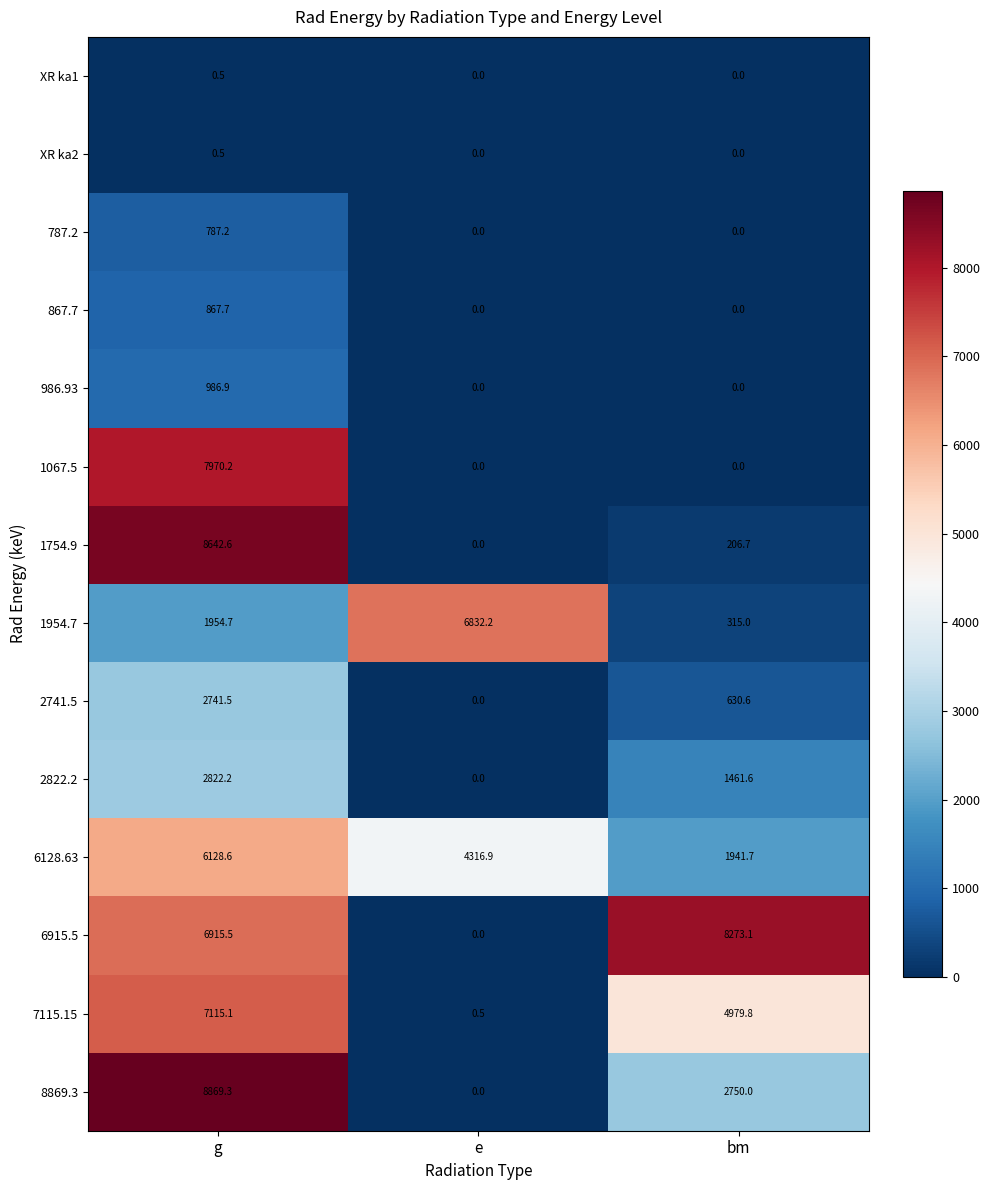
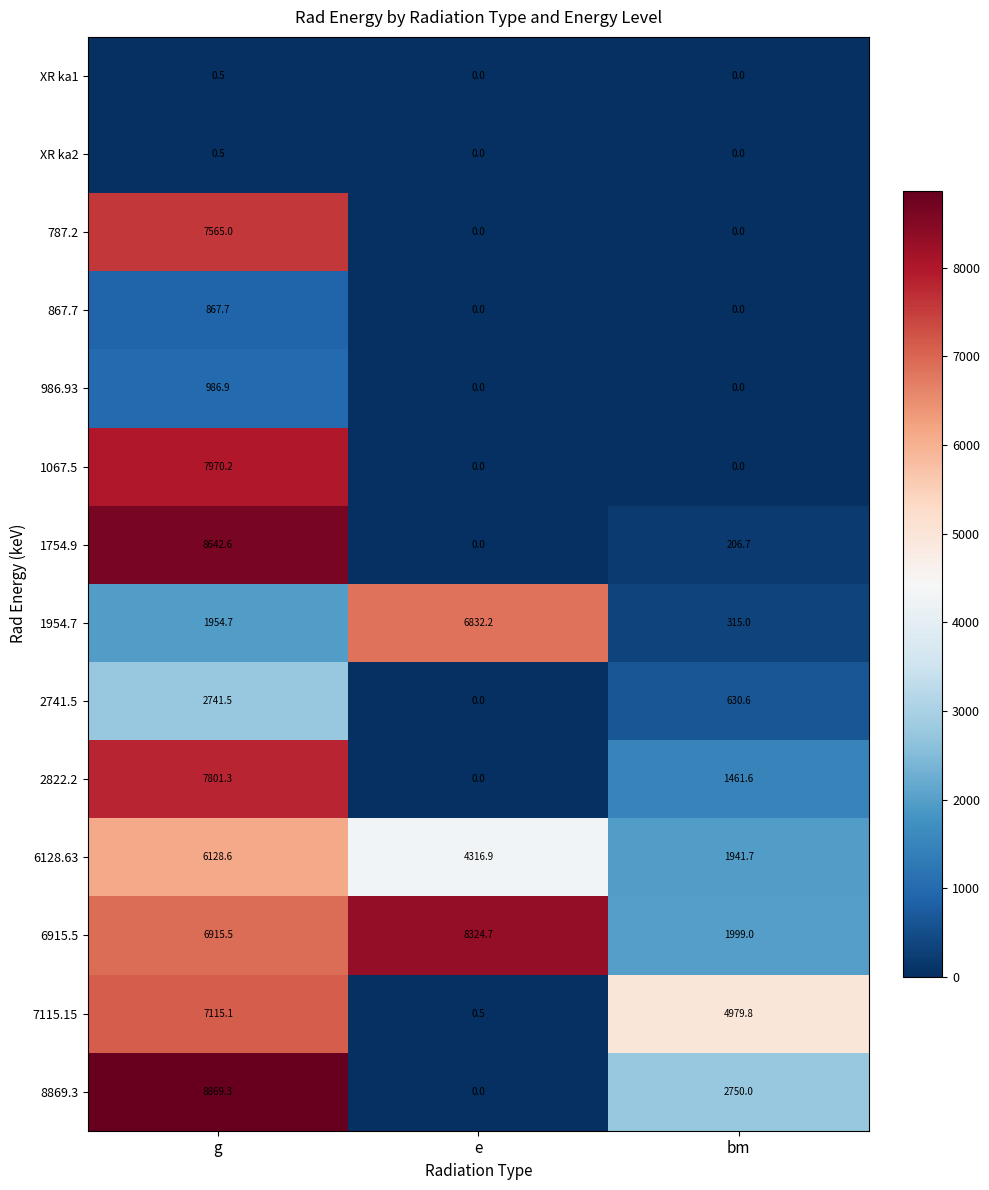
  {
    "XR ka1": {
      "g": 0.5,
      "e": 0.0,
      "bm": 0.0
    },
    "XR ka2": {
      "g": 0.5,
      "e": 0.0,
      "bm": 0.0
    },
    "787.2": {
-     "g": 787.2,
+     "g": 7565.0,
      "e": 0.0,
      "bm": 0.0
    },
    "867.7": {
      "g": 867.7,
      "e": 0.0,
      "bm": 0.0
    },
    "986.93": {
      "g": 986.9,
      "e": 0.0,
      "bm": 0.0
    },
    "1067.5": {
      "g": 7970.2,
      "e": 0.0,
      "bm": 0.0
    },
    "1754.9": {
      "g": 8642.6,
      "e": 0.0,
      "bm": 206.7
    },
    "1954.7": {
      "g": 1954.7,
      "e": 6832.2,
      "bm": 315.0
    },
    "2741.5": {
      "g": 2741.5,
      "e": 0.0,
      "bm": 630.6
    },
    "2822.2": {
-     "g": 2822.2,
+     "g": 7801.3,
      "e": 0.0,
      "bm": 1461.6
    },
    "6128.63": {
      "g": 6128.6,
      "e": 4316.9,
      "bm": 1941.7
    },
    "6915.5": {
      "g": 6915.5,
-     "e": 0.0,
-     "bm": 8273.1
+     "e": 8324.7,
+     "bm": 1999.0
    },
    "7115.15": {
      "g": 7115.1,
      "e": 0.5,
      "bm": 4979.8
    },
    "8869.3": {
      "g": 8869.3,
      "e": 0.0,
      "bm": 2750.0
    }
  }
